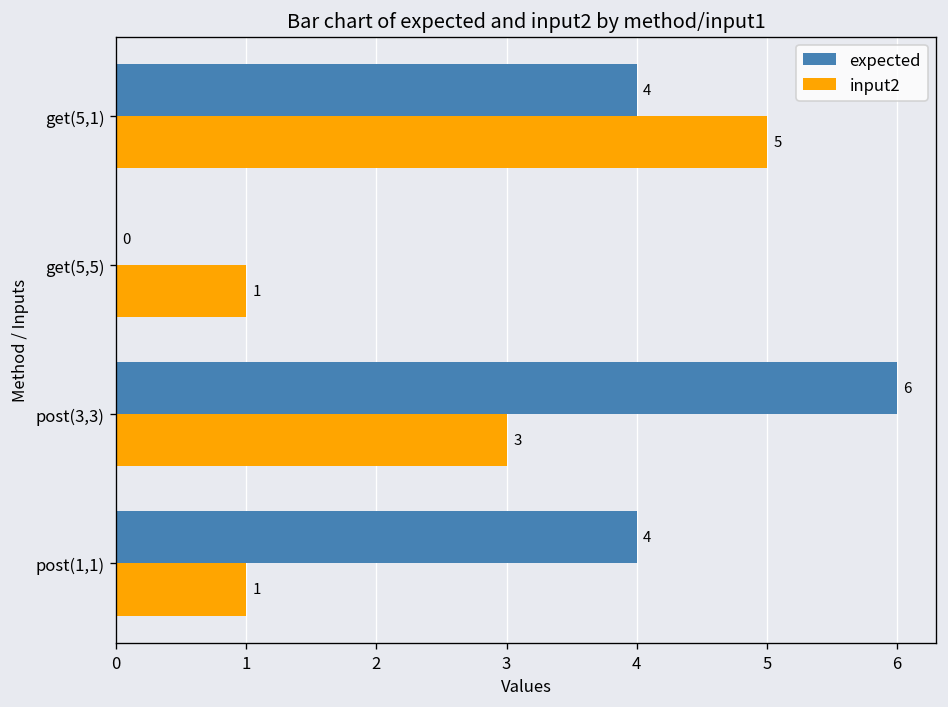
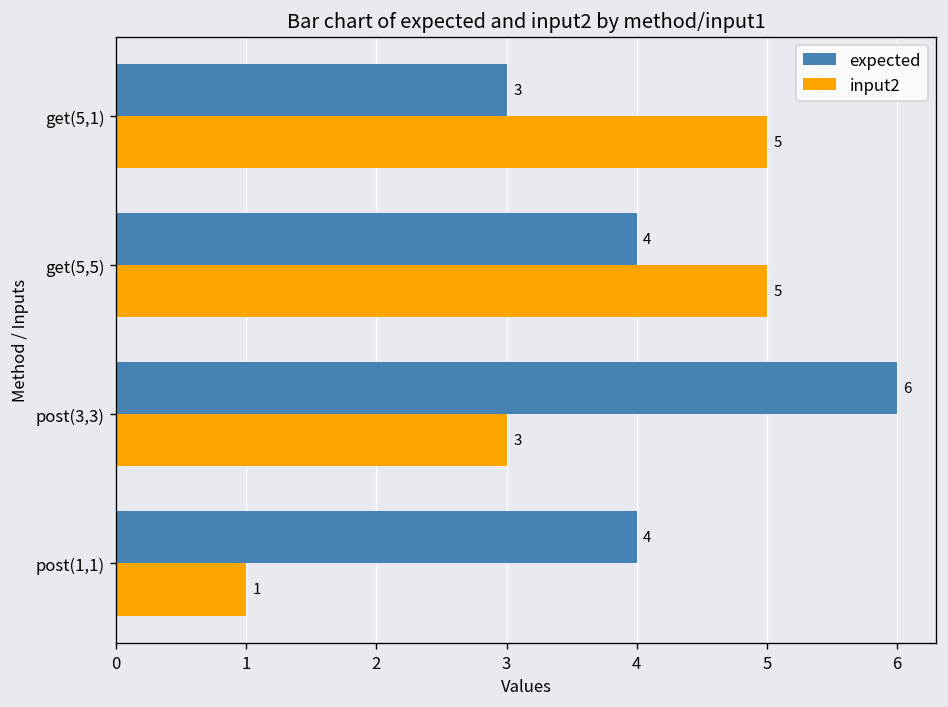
  {
    "expected": {
-     "get(5,1)": 4,
-     "get(5,5)": 0,
+     "get(5,1)": 3,
+     "get(5,5)": 4,
      "post(3,3)": 6,
      "post(1,1)": 4
    },
    "input2": {
      "get(5,1)": 5,
-     "get(5,5)": 1,
+     "get(5,5)": 5,
      "post(3,3)": 3,
      "post(1,1)": 1
    }
  }
